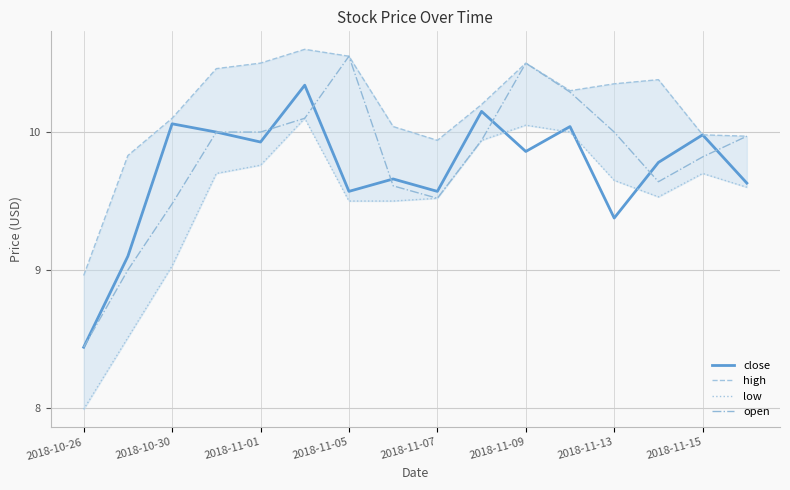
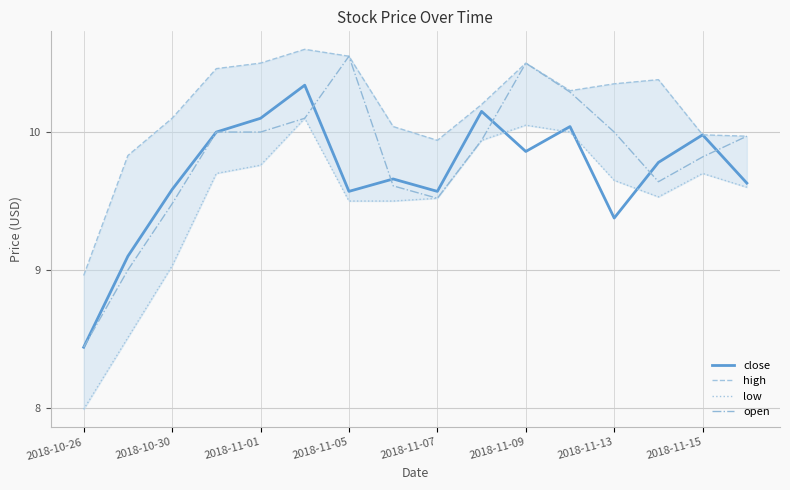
  {
    "close": {
-     "2018-10-30": 10.06,
-     "2018-11-01": 9.93,
+     "2018-10-30": 9.58,
+     "2018-11-01": 10.10,
      "2018-11-05": 9.57,
      "2018-11-07": 9.57,
      "2018-11-09": 9.86,
      "2018-11-13": 9.38
    }
  }
